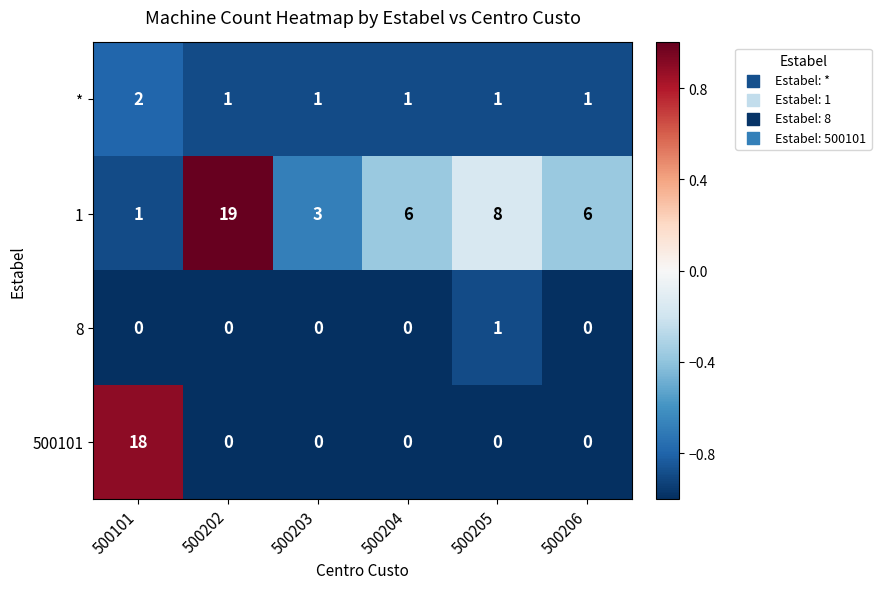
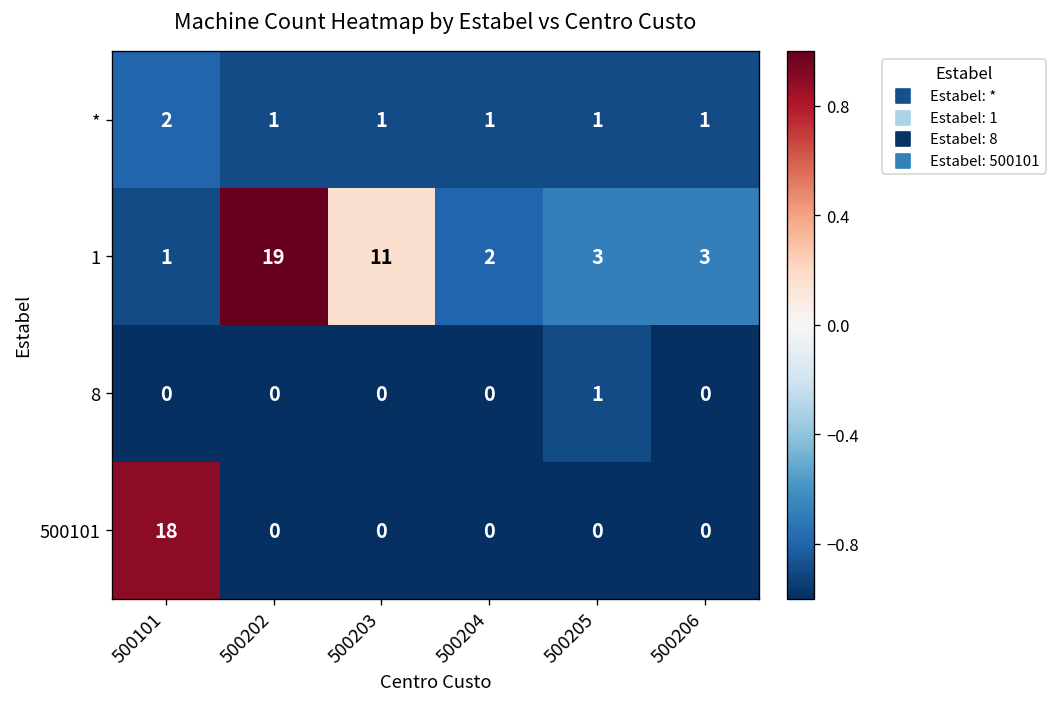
  {
    "*": {
      "500101": 2,
      "500202": 1,
      "500203": 1,
      "500204": 1,
      "500205": 1,
      "500206": 1
    },
    "1": {
      "500101": 1,
      "500202": 19,
-     "500203": 3,
-     "500204": 6,
-     "500205": 8,
-     "500206": 6
+     "500203": 11,
+     "500204": 2,
+     "500205": 3,
+     "500206": 3
    },
    "8": {
      "500101": 0,
      "500202": 0,
      "500203": 0,
      "500204": 0,
      "500205": 1,
      "500206": 0
    },
    "500101": {
      "500101": 18,
      "500202": 0,
      "500203": 0,
      "500204": 0,
      "500205": 0,
      "500206": 0
    }
  }
